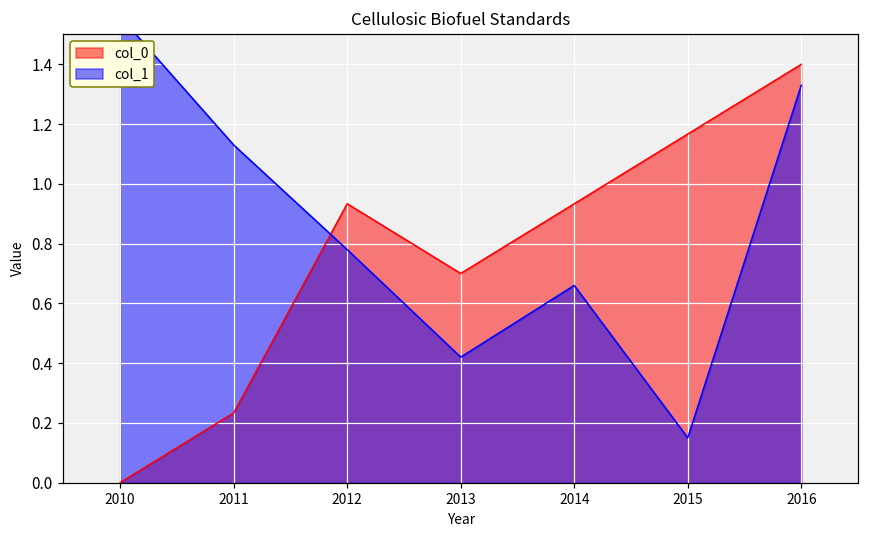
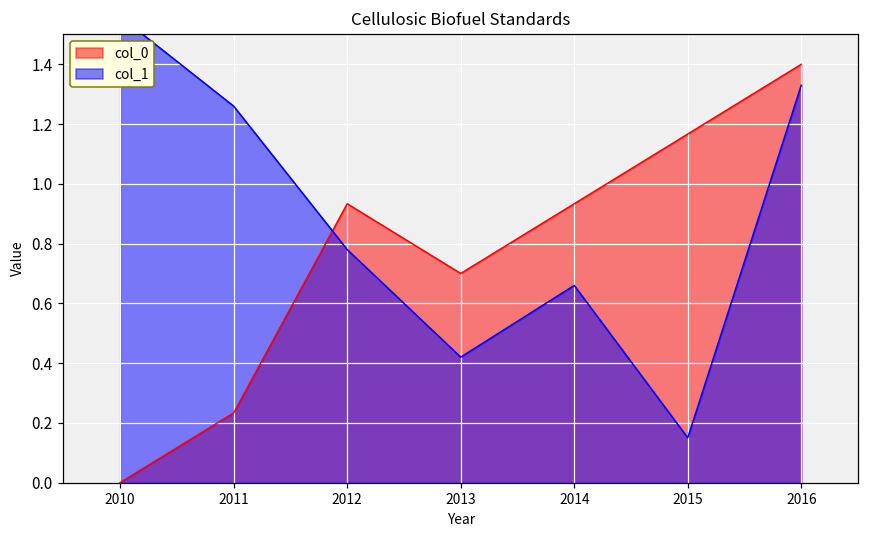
  {
    "col_0": {
      "2010": 0.00,
      "2011": 0.23,
      "2012": 0.93,
      "2013": 0.70,
      "2014": 0.93,
      "2015": 1.17,
      "2016": 1.40
    },
    "col_1": {
-     "2011": 1.13,
+     "2011": 1.26,
      "2012": 0.78,
      "2013": 0.42,
      "2014": 0.66,
      "2015": 0.15,
      "2016": 1.33
    }
  }
